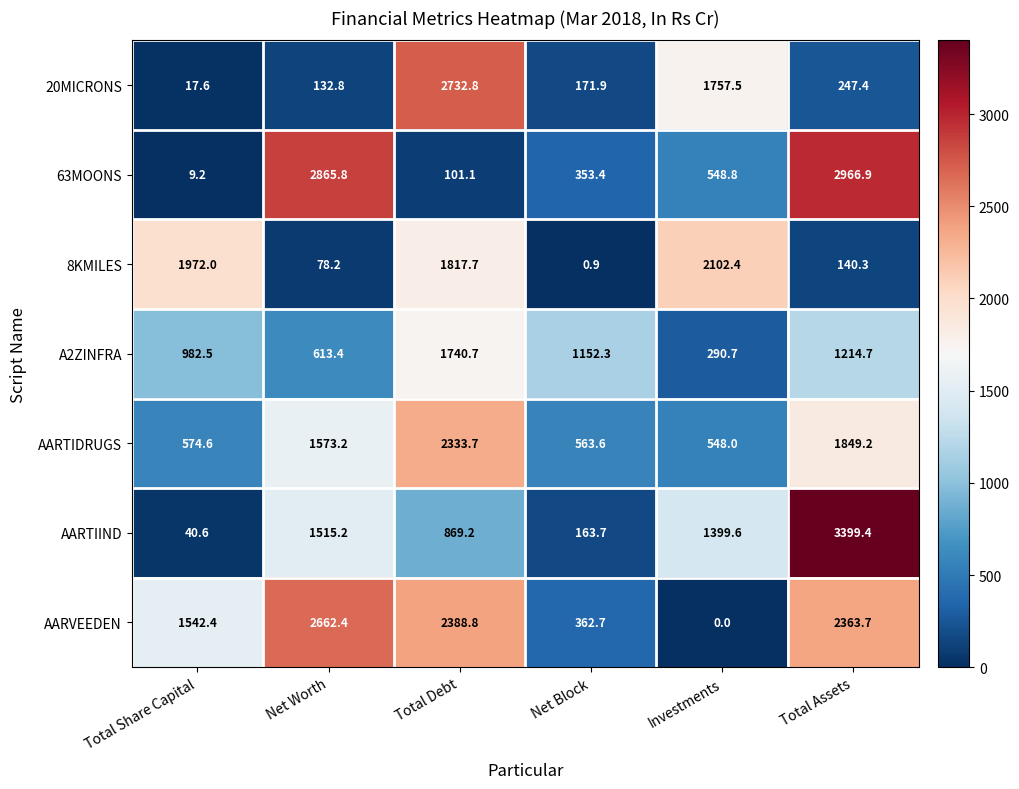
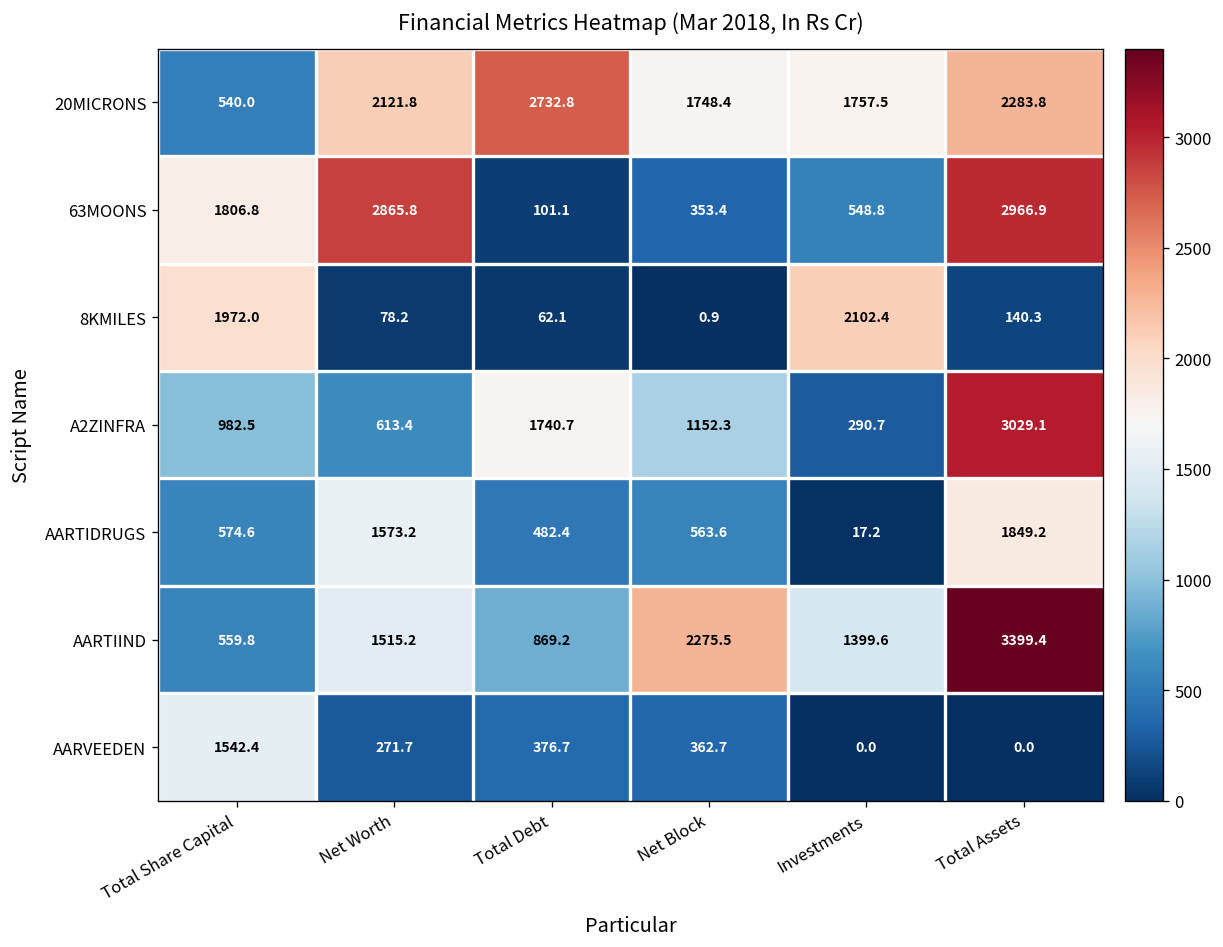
  {
    "20MICRONS": {
-     "Total Share Capital": 17.6,
-     "Net Worth": 132.8,
+     "Total Share Capital": 540.0,
+     "Net Worth": 2121.8,
      "Total Debt": 2732.8,
-     "Net Block": 171.9,
+     "Net Block": 1748.4,
      "Investments": 1757.5,
-     "Total Assets": 247.4
+     "Total Assets": 2283.8
    },
    "63MOONS": {
-     "Total Share Capital": 9.2,
+     "Total Share Capital": 1806.8,
      "Net Worth": 2865.8,
      "Total Debt": 101.1,
      "Net Block": 353.4,
      "Investments": 548.8,
      "Total Assets": 2966.9
    },
    "8KMILES": {
      "Total Share Capital": 1972.0,
      "Net Worth": 78.2,
-     "Total Debt": 1817.7,
+     "Total Debt": 62.1,
      "Net Block": 0.9,
      "Investments": 2102.4,
      "Total Assets": 140.3
    },
    "A2ZINFRA": {
      "Total Share Capital": 982.5,
      "Net Worth": 613.4,
      "Total Debt": 1740.7,
      "Net Block": 1152.3,
      "Investments": 290.7,
-     "Total Assets": 1214.7
+     "Total Assets": 3029.1
    },
    "AARTIDRUGS": {
      "Total Share Capital": 574.6,
      "Net Worth": 1573.2,
-     "Total Debt": 2333.7,
+     "Total Debt": 482.4,
      "Net Block": 563.6,
-     "Investments": 548.0,
+     "Investments": 17.2,
      "Total Assets": 1849.2
    },
    "AARTIIND": {
-     "Total Share Capital": 40.6,
+     "Total Share Capital": 559.8,
      "Net Worth": 1515.2,
      "Total Debt": 869.2,
-     "Net Block": 163.7,
+     "Net Block": 2275.5,
      "Investments": 1399.6,
      "Total Assets": 3399.4
    },
    "AARVEEDEN": {
      "Total Share Capital": 1542.4,
-     "Net Worth": 2662.4,
-     "Total Debt": 2388.8,
+     "Net Worth": 271.7,
+     "Total Debt": 376.7,
      "Net Block": 362.7,
      "Investments": 0.0,
-     "Total Assets": 2363.7
+     "Total Assets": 0.0
    }
  }
